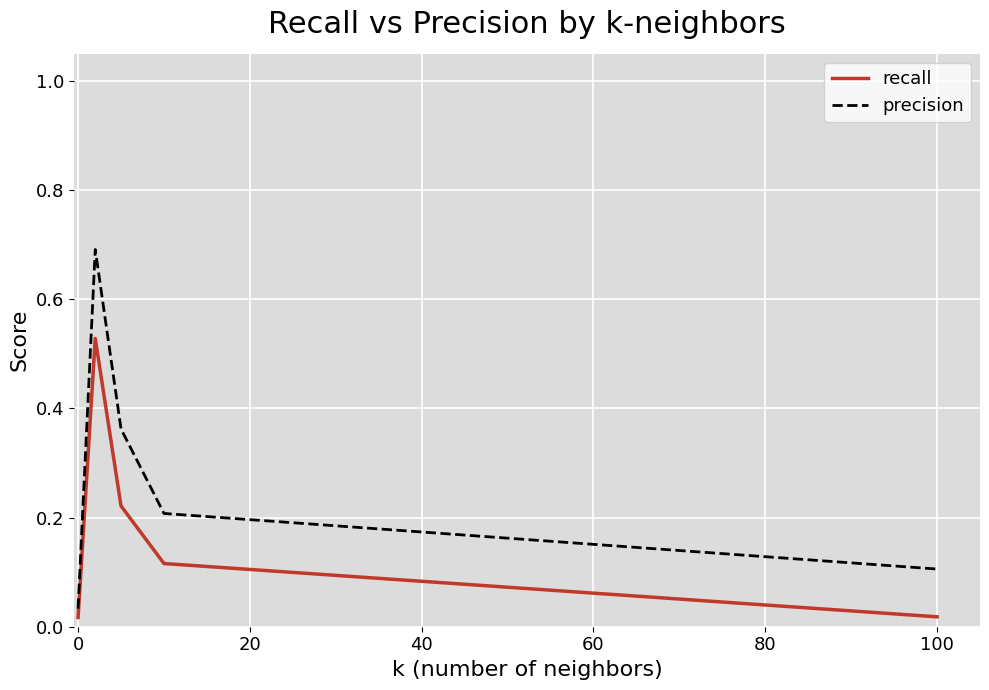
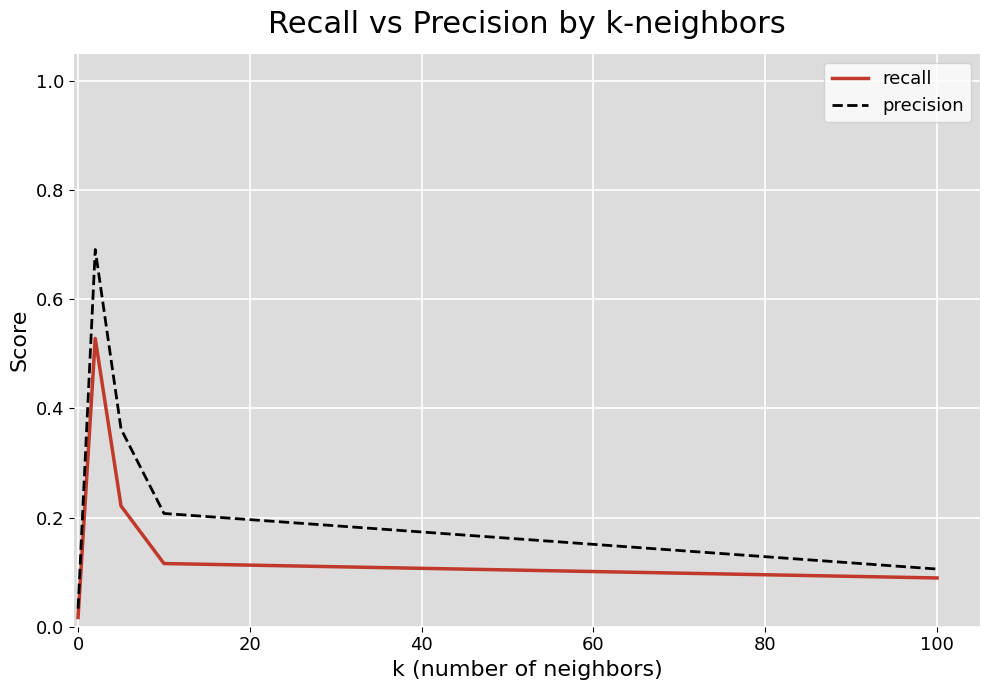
  {
    "recall": {
      "0": 0.02,
-     "100": 0.02
+     "100": 0.09
    },
    "precision": {
      "0": 0.03,
      "100": 0.11
    }
  }
